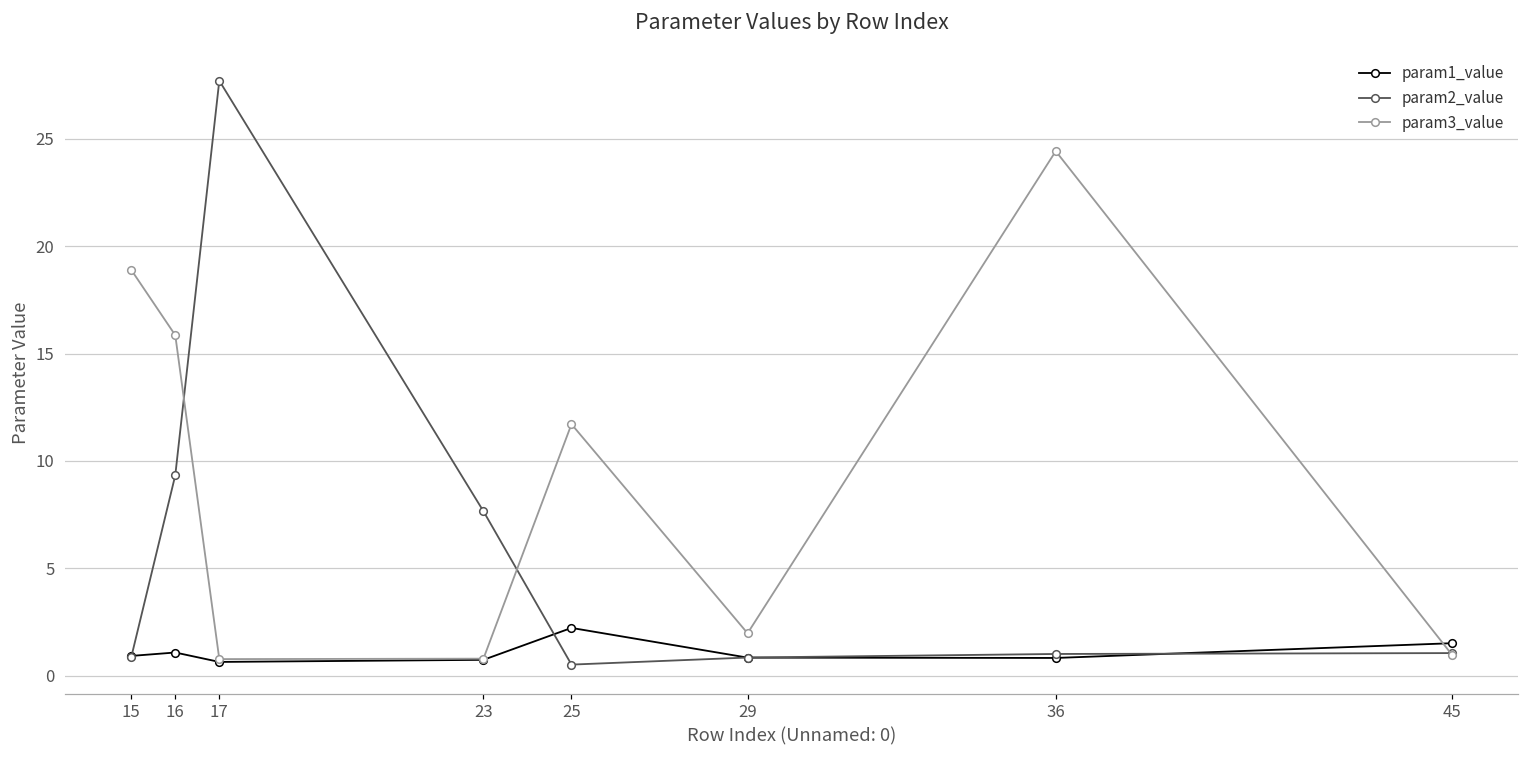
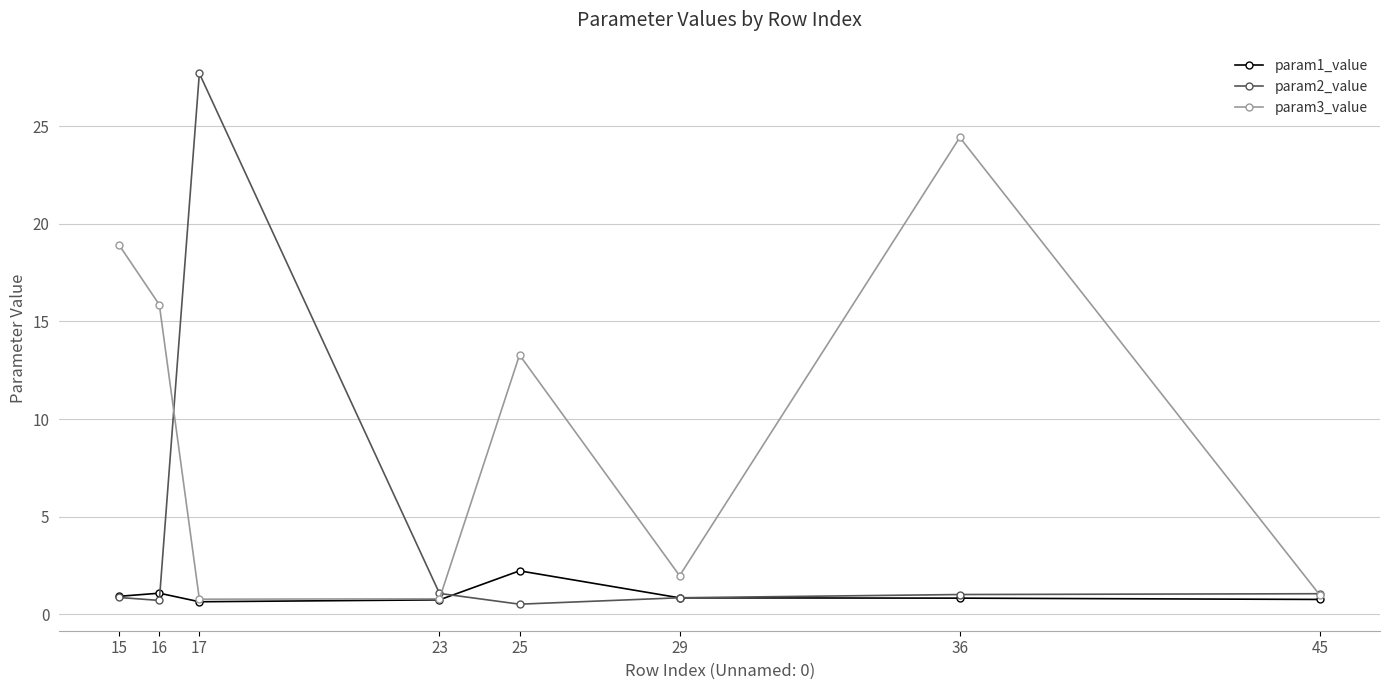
  {
    "param1_value": {
      "16": 1.1,
      "17": 0.6,
      "25": 2.2,
      "36": 0.8,
-     "45": 1.5
+     "45": 0.8
    },
    "param2_value": {
-     "16": 9.3,
+     "16": 0.7,
      "17": 27.7,
-     "23": 7.7,
+     "23": 1.1,
      "25": 0.5,
      "36": 1.0
    },
    "param3_value": {
      "15": 18.9,
      "16": 15.9,
      "17": 0.8,
-     "25": 11.7,
+     "25": 13.3,
      "29": 2.0,
      "36": 24.4
    }
  }
